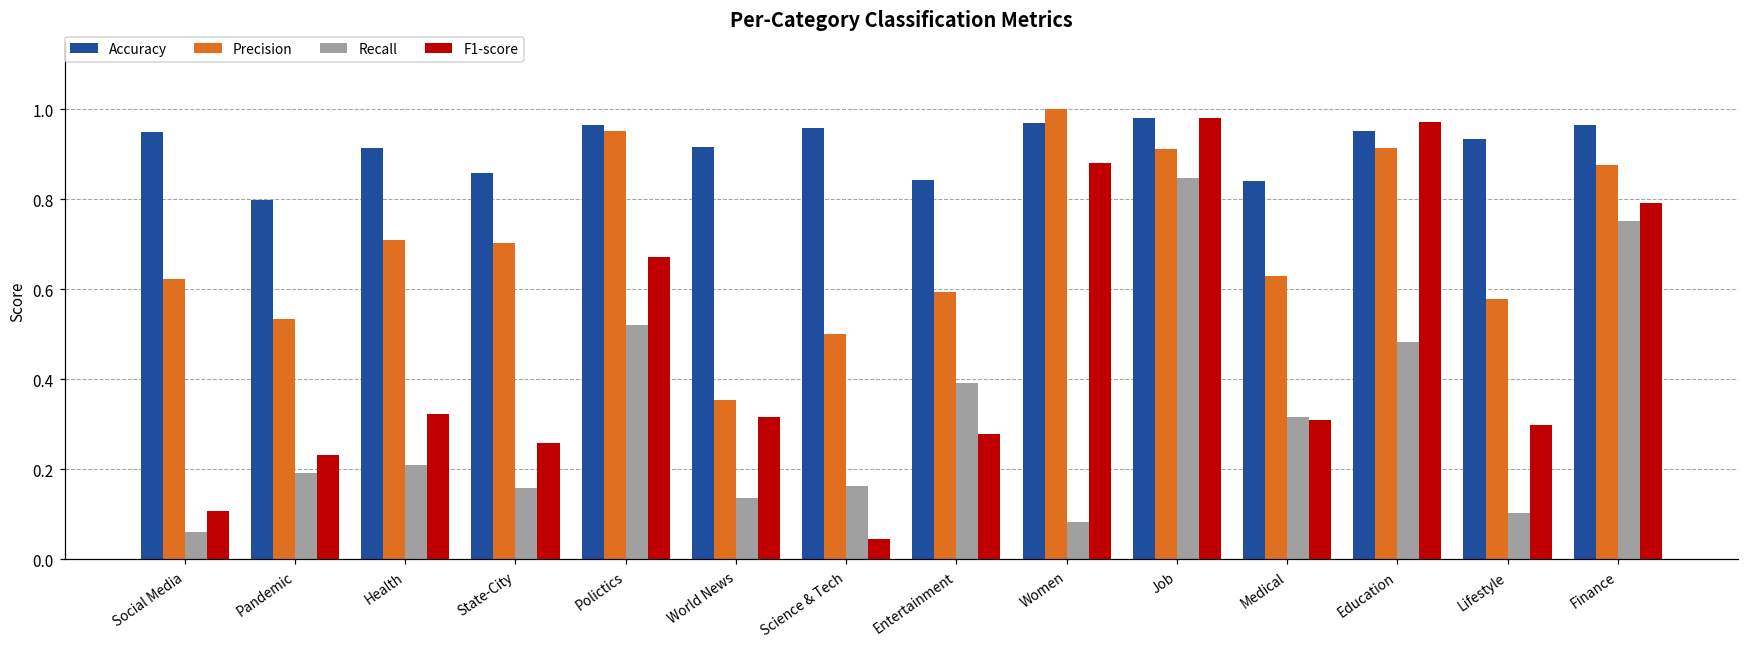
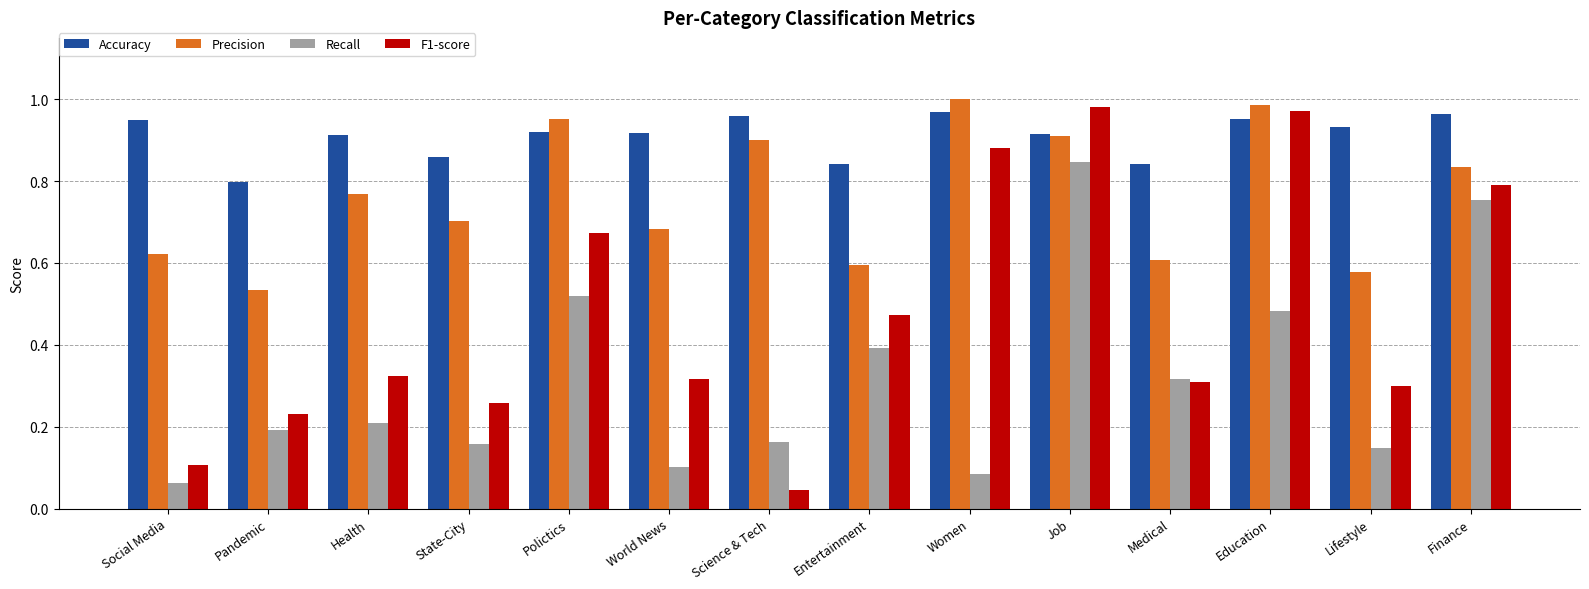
  {
    "Accuracy": {
      "Social Media": 0.95,
      "Pandemic": 0.80,
      "Health": 0.91,
      "State-City": 0.86,
-     "Polictics": 0.96,
+     "Polictics": 0.92,
      "World News": 0.92,
      "Science & Tech": 0.96,
      "Entertainment": 0.84,
      "Women": 0.97,
-     "Job": 0.98,
+     "Job": 0.91,
      "Medical": 0.84,
      "Education": 0.95,
      "Lifestyle": 0.93,
      "Finance": 0.97
    },
    "Precision": {
      "Social Media": 0.62,
      "Pandemic": 0.53,
-     "Health": 0.71,
+     "Health": 0.77,
      "State-City": 0.70,
      "Polictics": 0.95,
-     "World News": 0.35,
-     "Science & Tech": 0.5,
+     "World News": 0.68,
+     "Science & Tech": 0.9,
      "Entertainment": 0.60,
      "Women": 1.00,
      "Job": 0.91,
-     "Medical": 0.63,
-     "Education": 0.91,
+     "Medical": 0.61,
+     "Education": 0.99,
      "Lifestyle": 0.58,
-     "Finance": 0.88
+     "Finance": 0.83
    },
    "Recall": {
      "Social Media": 0.06,
      "Pandemic": 0.19,
      "Health": 0.21,
      "State-City": 0.16,
      "Polictics": 0.52,
-     "World News": 0.14,
+     "World News": 0.10,
      "Science & Tech": 0.16,
      "Entertainment": 0.39,
      "Women": 0.08,
      "Job": 0.85,
      "Medical": 0.32,
      "Education": 0.48,
-     "Lifestyle": 0.10,
+     "Lifestyle": 0.15,
      "Finance": 0.75
    },
    "F1-score": {
      "Social Media": 0.11,
      "Pandemic": 0.23,
      "Health": 0.32,
      "State-City": 0.26,
      "Polictics": 0.67,
      "World News": 0.32,
      "Science & Tech": 0.04,
-     "Entertainment": 0.28,
+     "Entertainment": 0.47,
      "Women": 0.88,
      "Job": 0.98,
      "Medical": 0.31,
      "Education": 0.97,
      "Lifestyle": 0.30,
      "Finance": 0.79
    }
  }
